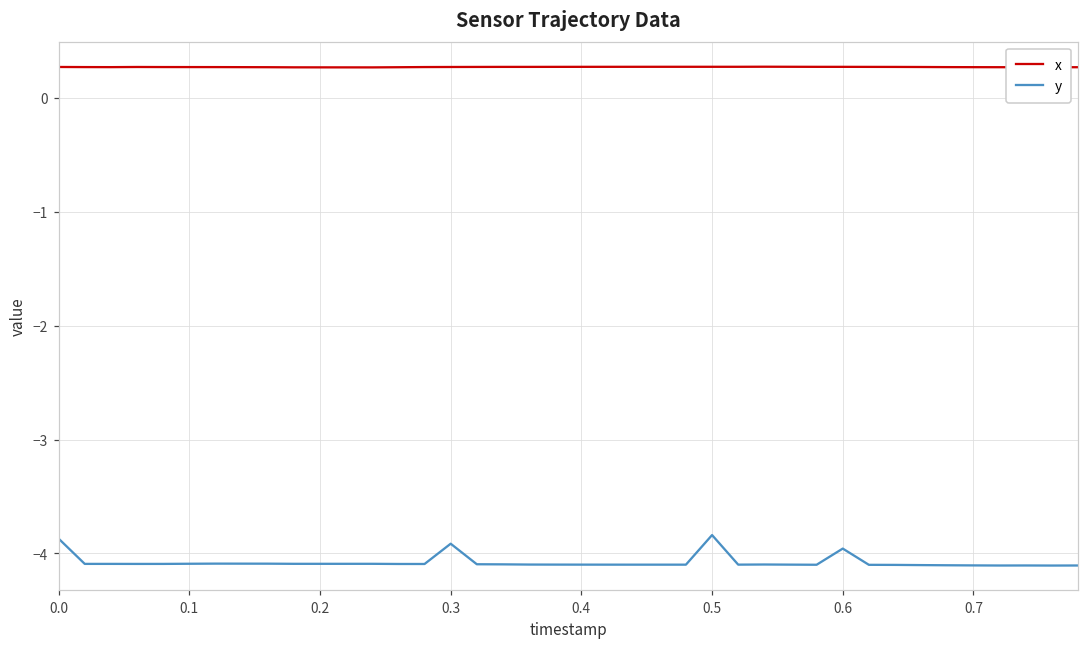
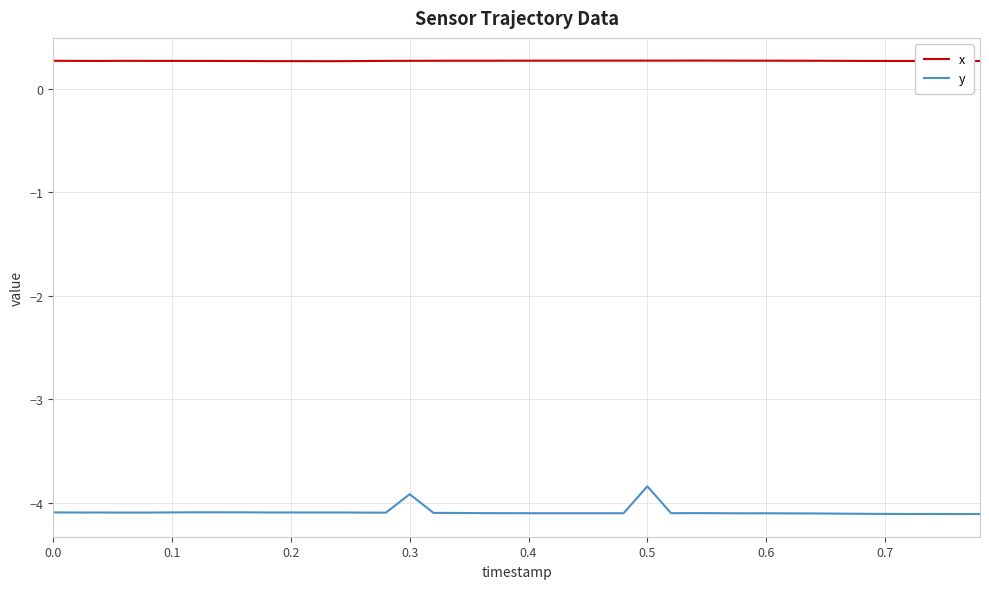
  {
    "x": {
      "0.0": 0.27,
      "0.1": 0.27,
      "0.2": 0.27,
      "0.3": 0.27,
      "0.4": 0.27,
      "0.5": 0.27,
      "0.6": 0.27,
      "0.7": 0.27
    },
    "y": {
-     "0.0": -3.87,
+     "0.0": -4.09,
      "0.1": -4.09,
      "0.2": -4.09,
      "0.3": -3.91,
      "0.4": -4.10,
      "0.5": -3.84,
-     "0.6": -3.96,
+     "0.6": -4.10,
      "0.7": -4.11
    }
  }
